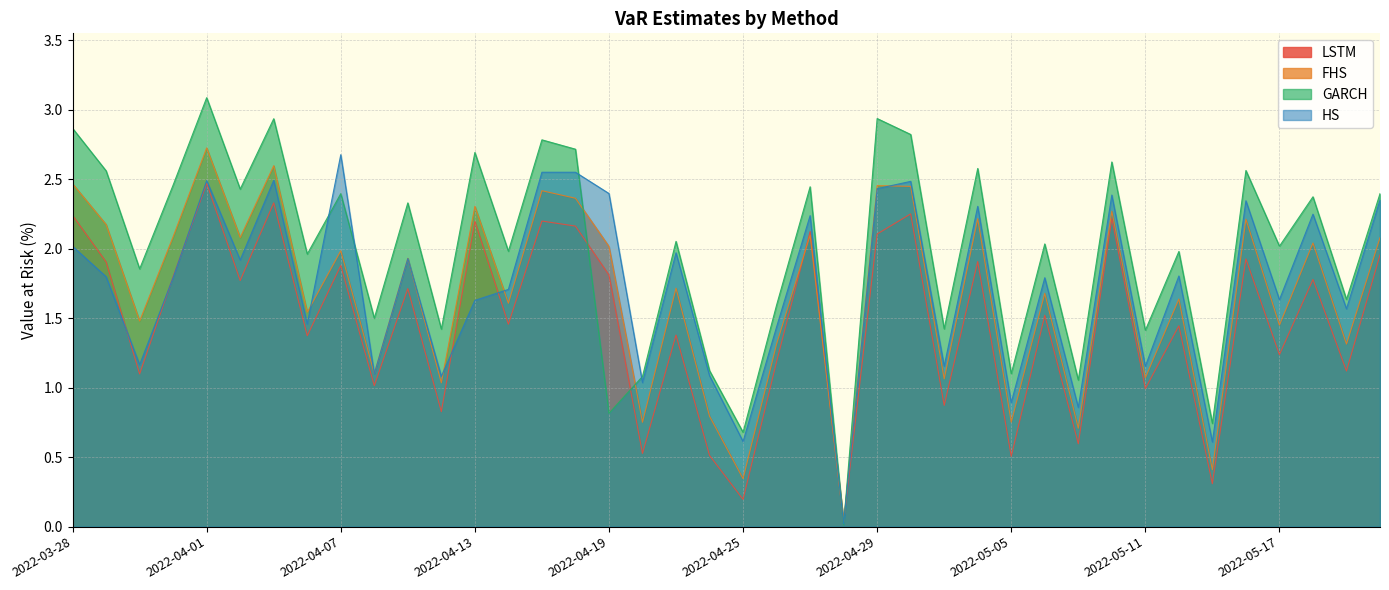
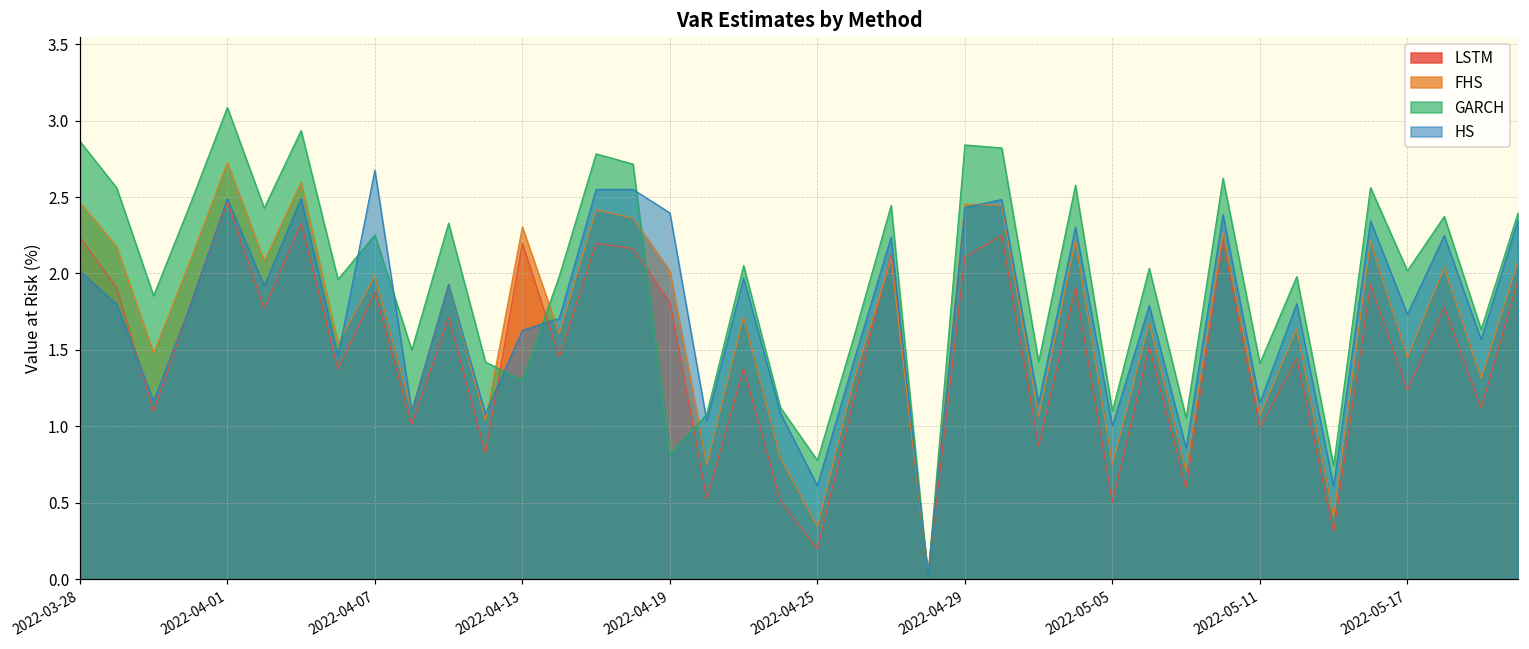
  {
    "GARCH": {
      "2022-03-28": 2.87,
      "2022-04-01": 3.09,
-     "2022-04-07": 2.40,
-     "2022-04-13": 2.69,
+     "2022-04-07": 2.25,
+     "2022-04-13": 1.30,
      "2022-04-19": 0.82,
-     "2022-04-25": 0.68,
-     "2022-04-29": 2.94,
+     "2022-04-25": 0.78,
+     "2022-04-29": 2.84,
      "2022-05-05": 1.10,
      "2022-05-11": 1.41,
      "2022-05-17": 2.02
    },
    "HS": {
      "2022-03-28": 2.02,
      "2022-04-01": 2.49,
      "2022-04-07": 2.68,
      "2022-04-13": 1.63,
      "2022-04-19": 2.40,
      "2022-04-25": 0.61,
      "2022-04-29": 2.43,
-     "2022-05-05": 0.89,
+     "2022-05-05": 1.00,
      "2022-05-11": 1.15,
-     "2022-05-17": 1.63
+     "2022-05-17": 1.73
    }
  }
